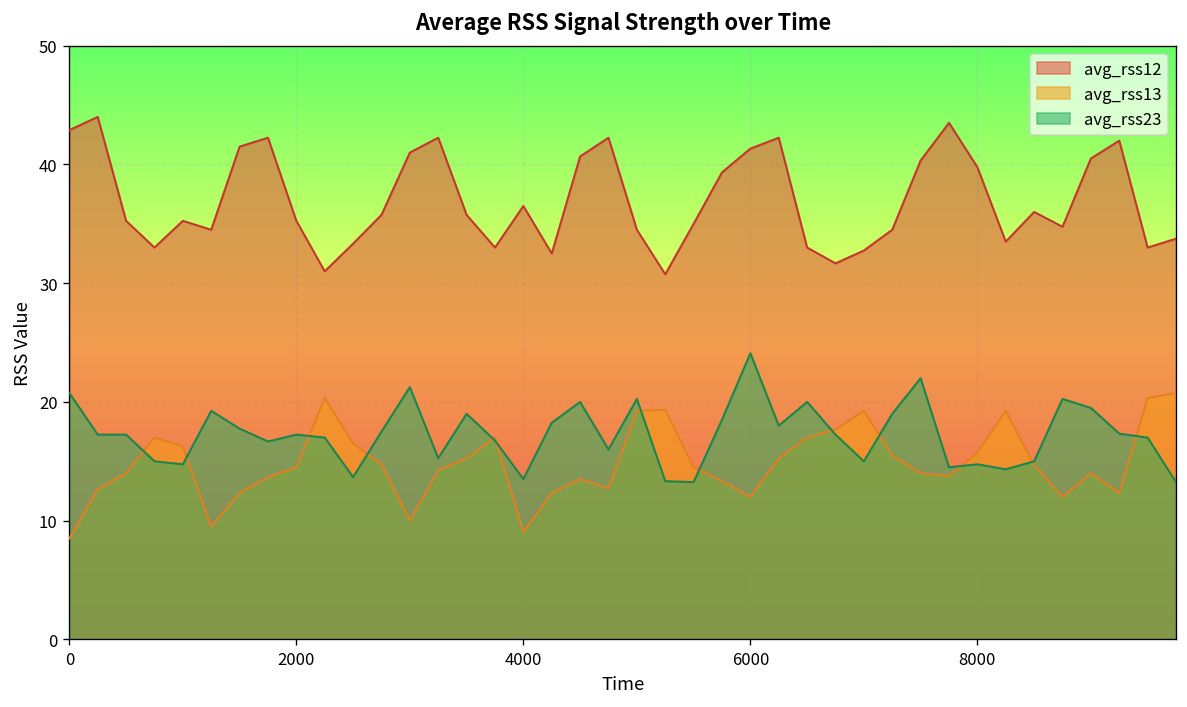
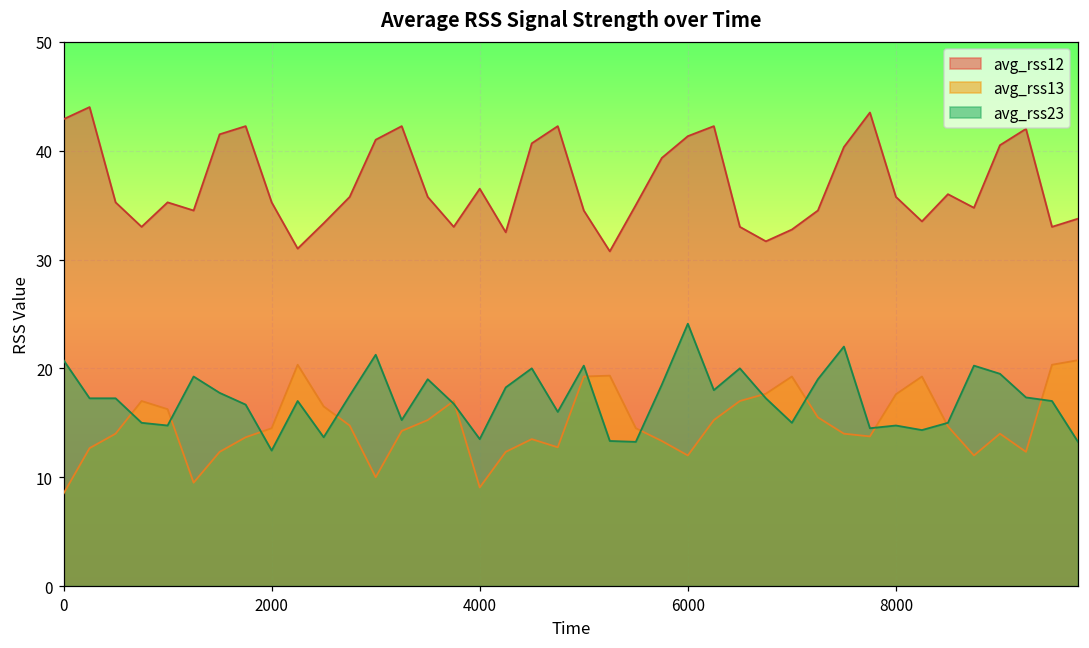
  {
    "avg_rss12": {
      "0": 43,
      "2000": 35,
      "4000": 37,
      "6000": 41,
-     "8000": 40
+     "8000": 36
    },
    "avg_rss13": {
      "0": 9,
      "2000": 15,
      "4000": 9,
      "6000": 12,
-     "8000": 16
+     "8000": 18
    },
    "avg_rss23": {
      "0": 21,
-     "2000": 17,
+     "2000": 12,
      "4000": 14,
      "6000": 24,
      "8000": 15
    }
  }
